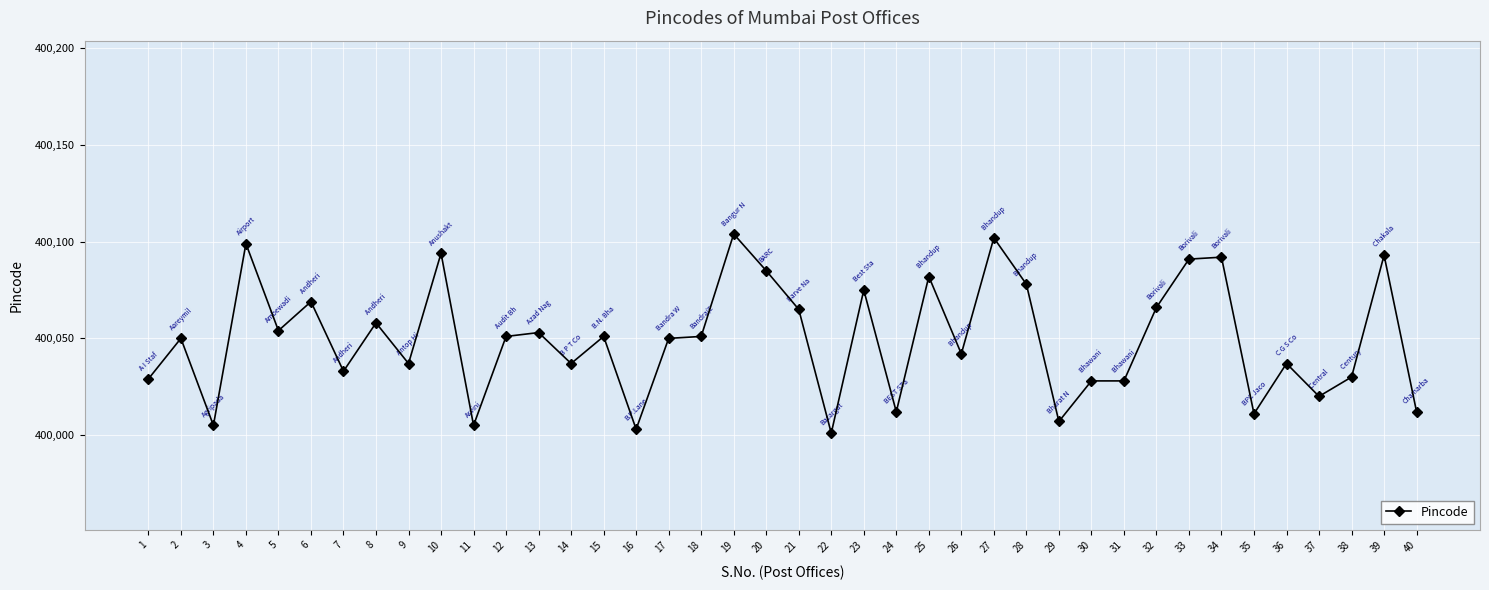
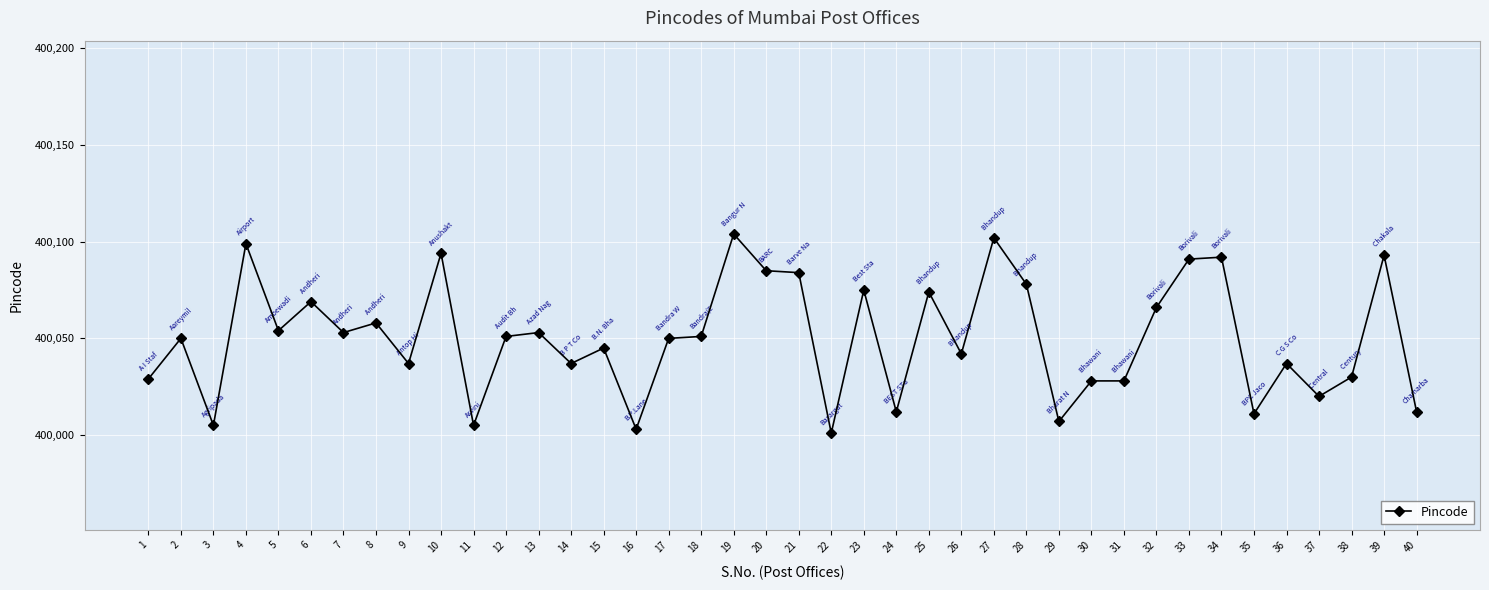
  {
    "1": "400,029",
    "2": "400,050",
    "3": "400,005",
    "4": "400,099",
    "5": "400,054",
    "6": "400,069",
-   "7": "400,033",
+   "7": "400,053",
    "8": "400,058",
    "9": "400,037",
    "10": "400,094",
    "11": "400,005",
    "12": "400,051",
    "13": "400,053",
    "14": "400,037",
-   "15": "400,051",
+   "15": "400,045",
    "16": "400,003",
    "17": "400,050",
    "18": "400,051",
    "19": "400,104",
    "20": "400,085",
-   "21": "400,065",
+   "21": "400,084",
    "22": "400,001",
    "23": "400,075",
    "24": "400,012",
-   "25": "400,082",
+   "25": "400,074",
    "26": "400,042",
    "27": "400,102",
    "28": "400,078",
    "29": "400,007",
    "30": "400,028",
    "31": "400,028",
    "32": "400,066",
    "33": "400,091",
    "34": "400,092",
    "35": "400,011",
    "36": "400,037",
    "37": "400,020",
    "38": "400,030",
    "39": "400,093",
    "40": "400,012"
  }
